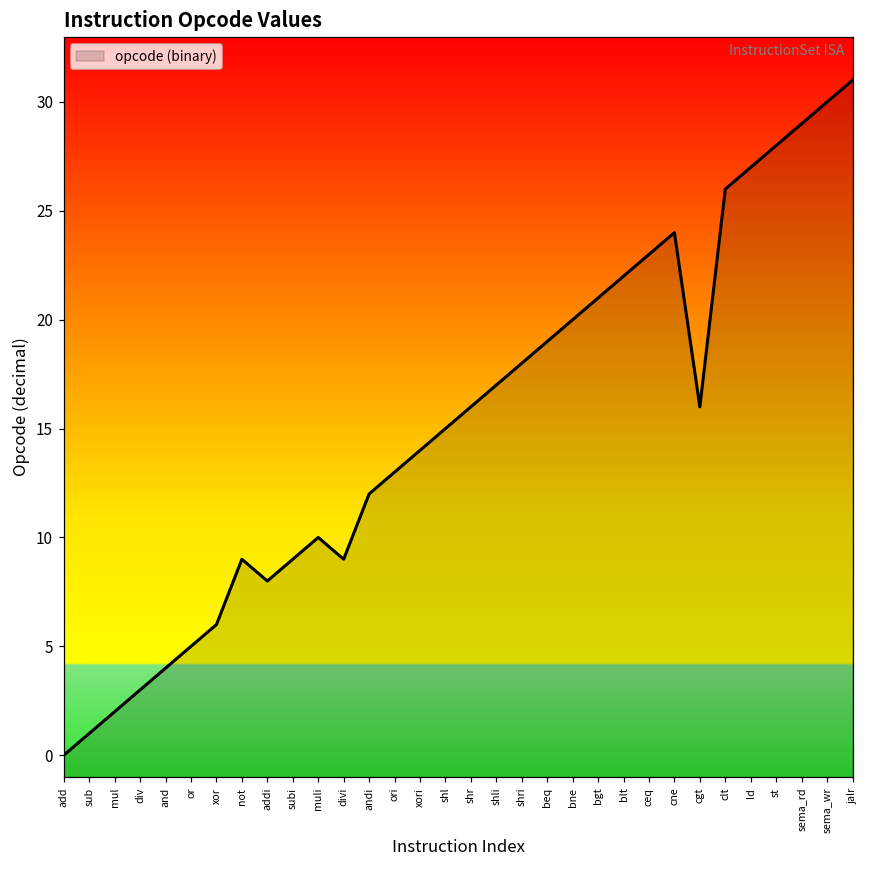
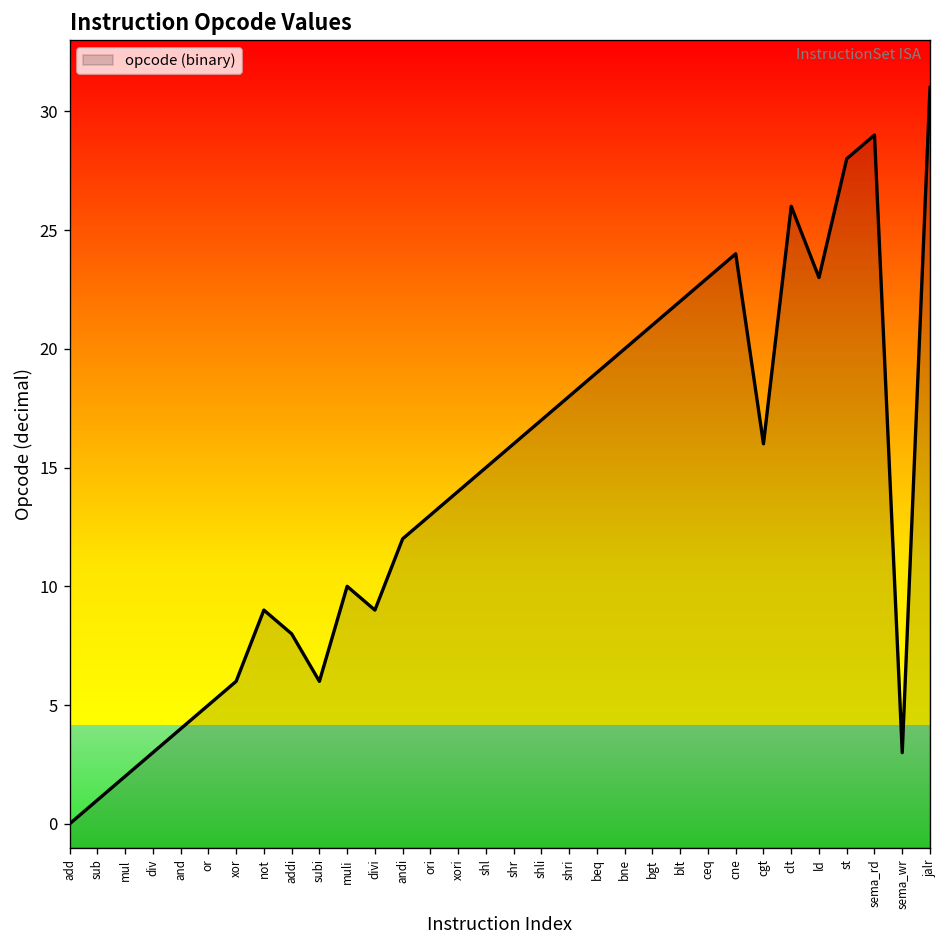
  {
    "add": 0,
    "sub": 1,
    "mul": 2,
    "div": 3,
    "and": 4,
    "or": 5,
    "xor": 6,
    "not": 9,
    "addi": 8,
-   "subi": 9,
+   "subi": 6,
    "muli": 10,
    "divi": 9,
    "andi": 12,
    "ori": 13,
    "xori": 14,
    "shl": 15,
    "shr": 16,
    "shli": 17,
    "shri": 18,
    "beq": 19,
    "bne": 20,
    "bgt": 21,
    "blt": 22,
    "ceq": 23,
    "cne": 24,
    "cgt": 16,
    "clt": 26,
-   "ld": 27,
+   "ld": 23,
    "st": 28,
    "sema_rd": 29,
-   "sema_wr": 30,
+   "sema_wr": 3,
    "jalr": 31
  }
